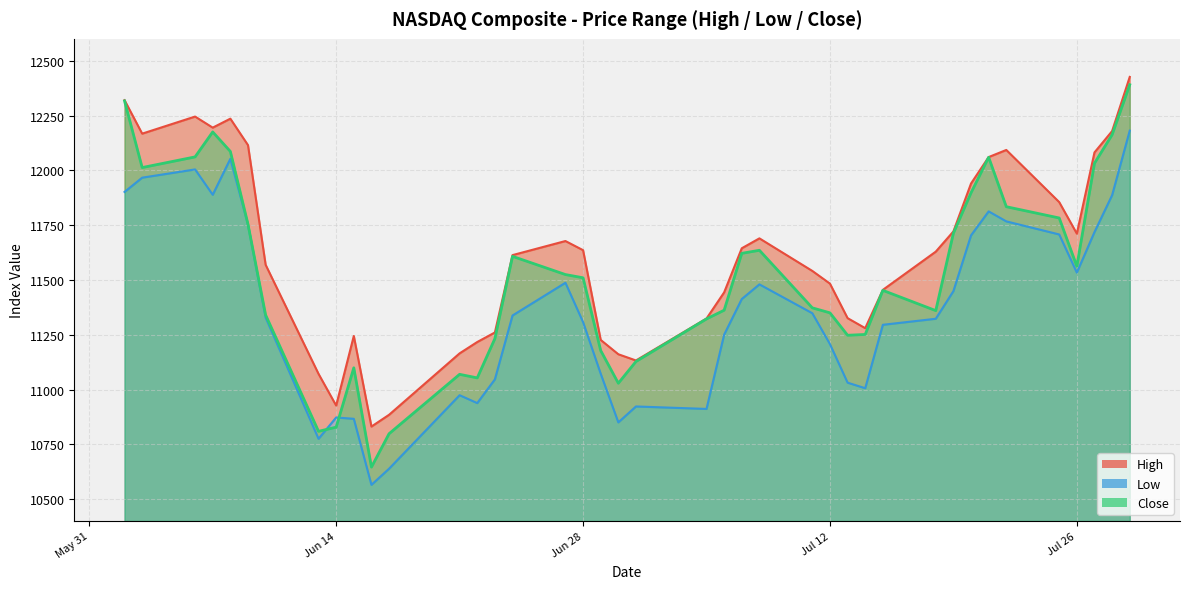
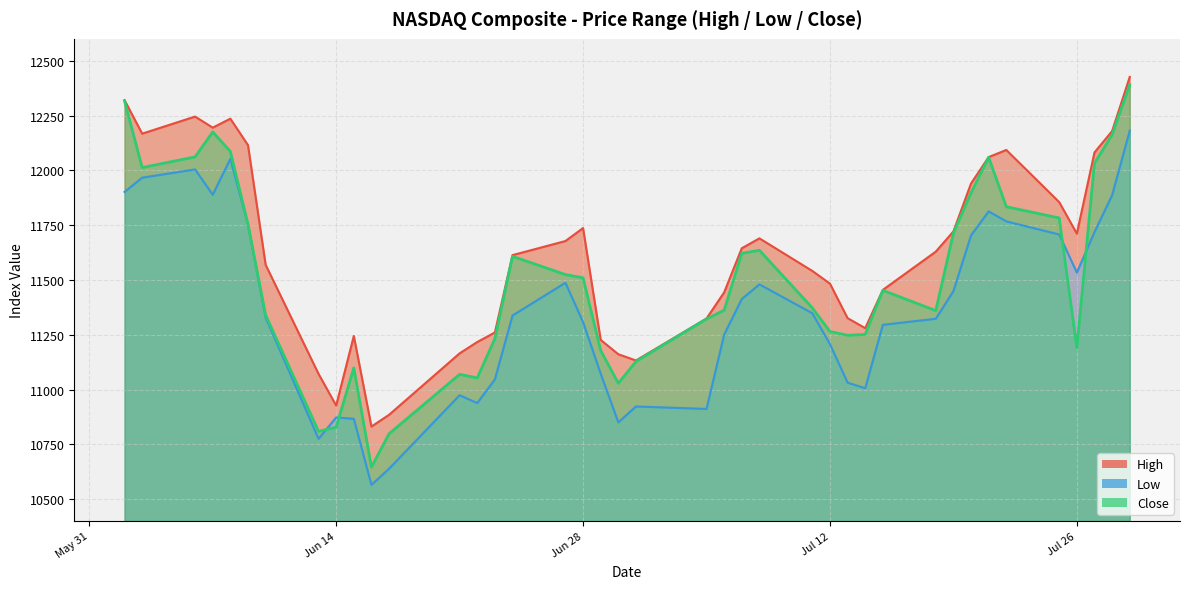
  {
    "High": {
      "Jun 14": 10930,
-     "Jun 28": 11640,
+     "Jun 28": 11740,
      "Jul 12": 11480,
      "Jul 26": 11710
    },
    "Low": {
      "Jun 14": 10870,
      "Jun 28": 11310,
      "Jul 12": 11210,
      "Jul 26": 11530
    },
    "Close": {
      "Jun 14": 10830,
      "Jun 28": 11510,
-     "Jul 12": 11350,
-     "Jul 26": 11560
+     "Jul 12": 11260,
+     "Jul 26": 11190
    }
  }
